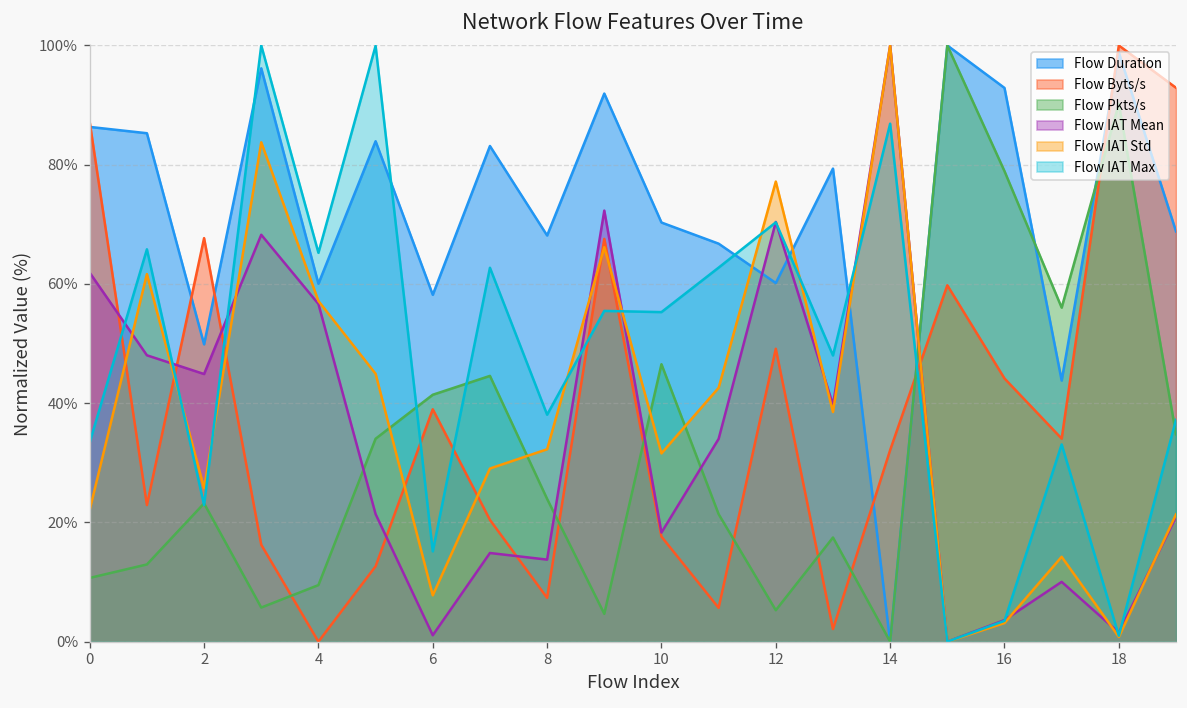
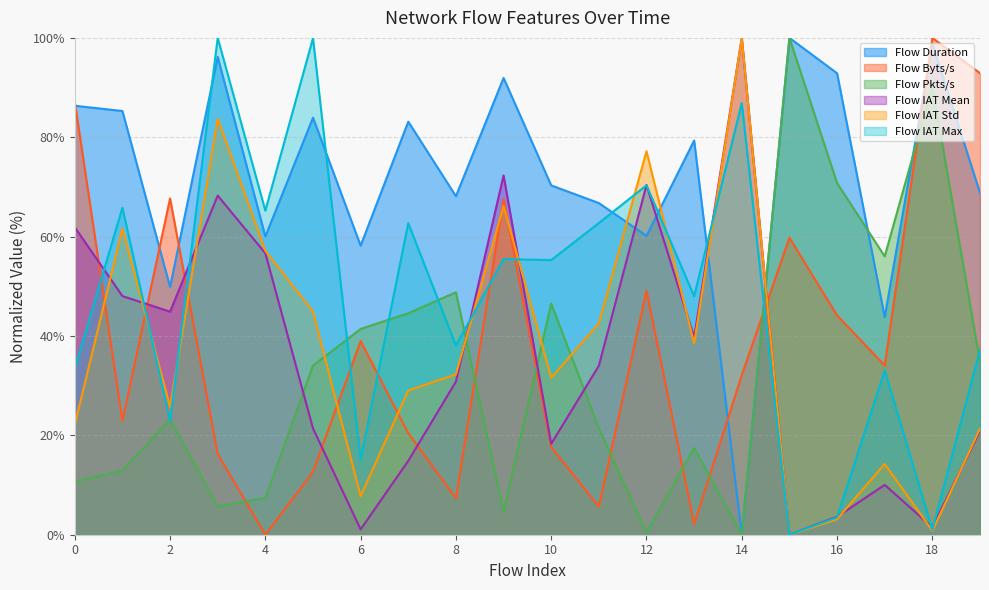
  {
    "Flow Pkts/s": {
      "0": "11%",
-     "4": "9%",
+     "4": "7%",
      "6": "41%",
-     "8": "24%",
+     "8": "49%",
      "10": "47%",
-     "12": "5%",
-     "16": "79%"
+     "12": "0%",
+     "16": "71%"
    },
    "Flow IAT Mean": {
      "0": "62%",
      "2": "45%",
      "6": "1%",
-     "8": "14%",
+     "8": "31%",
      "10": "18%",
      "18": "2%"
    }
  }
